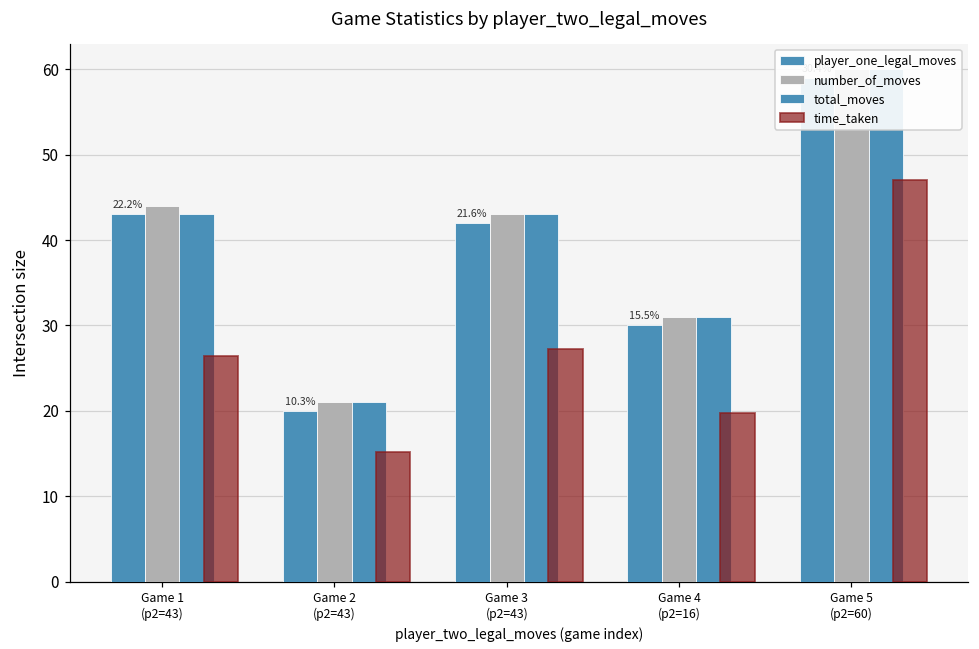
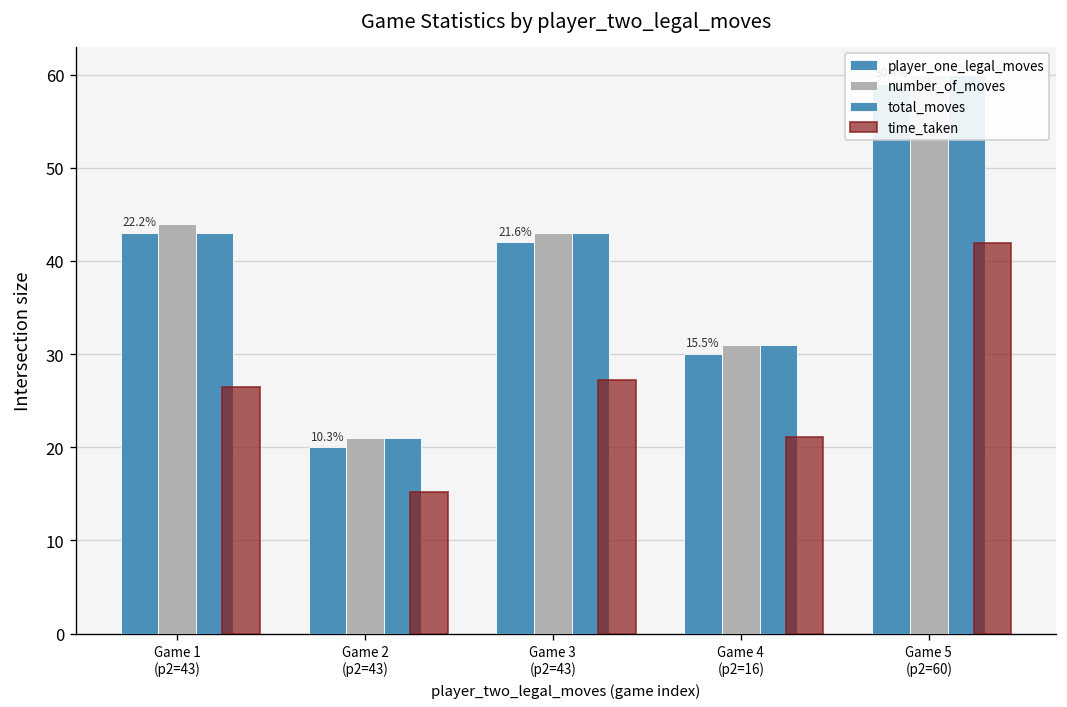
  {
    "number_of_moves": {
      "Game 1 (p2=43)": 44,
      "Game 2 (p2=43)": 21,
      "Game 3 (p2=43)": 43,
      "Game 4 (p2=16)": 31
    },
    "time_taken": {
      "Game 1 (p2=43)": 26,
      "Game 2 (p2=43)": 15,
      "Game 3 (p2=43)": 27,
-     "Game 4 (p2=16)": 20,
-     "Game 5 (p2=60)": 47
+     "Game 4 (p2=16)": 21,
+     "Game 5 (p2=60)": 42
    }
  }
